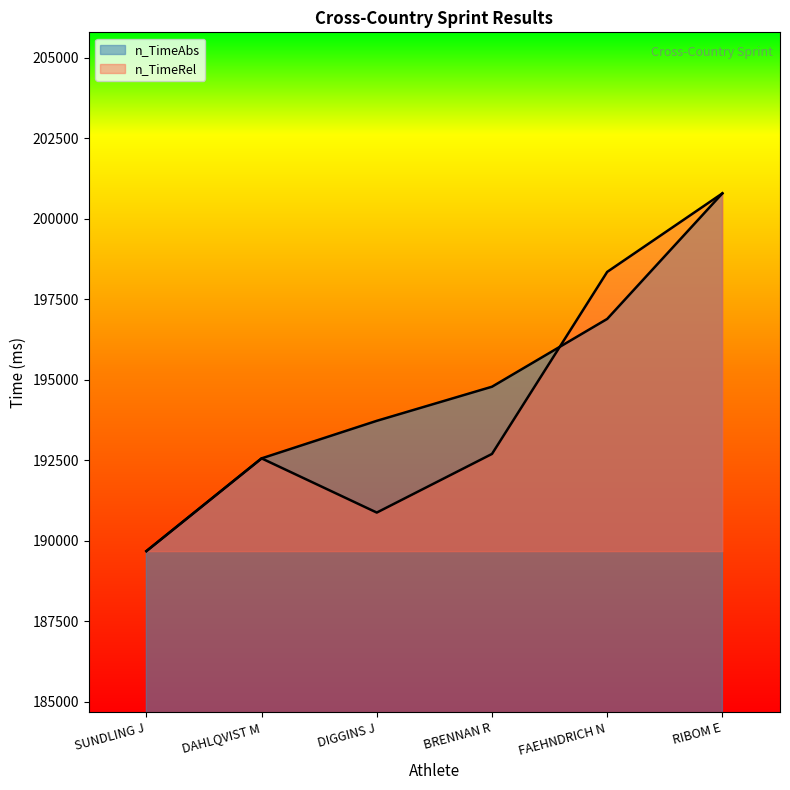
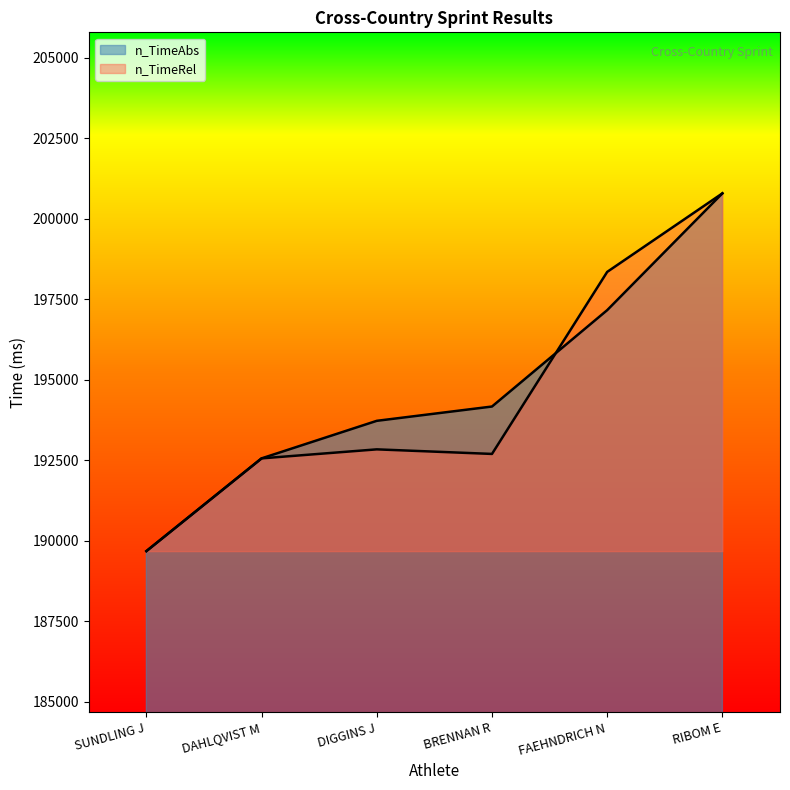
  {
    "n_TimeAbs": {
      "DIGGINS J": 193700,
-     "BRENNAN R": 194800,
-     "FAEHNDRICH N": 196900
+     "BRENNAN R": 194200,
+     "FAEHNDRICH N": 197200
    },
    "n_TimeRel": {
-     "DIGGINS J": 190900,
+     "DIGGINS J": 192800,
      "BRENNAN R": 192700,
      "FAEHNDRICH N": 198400
    }
  }
